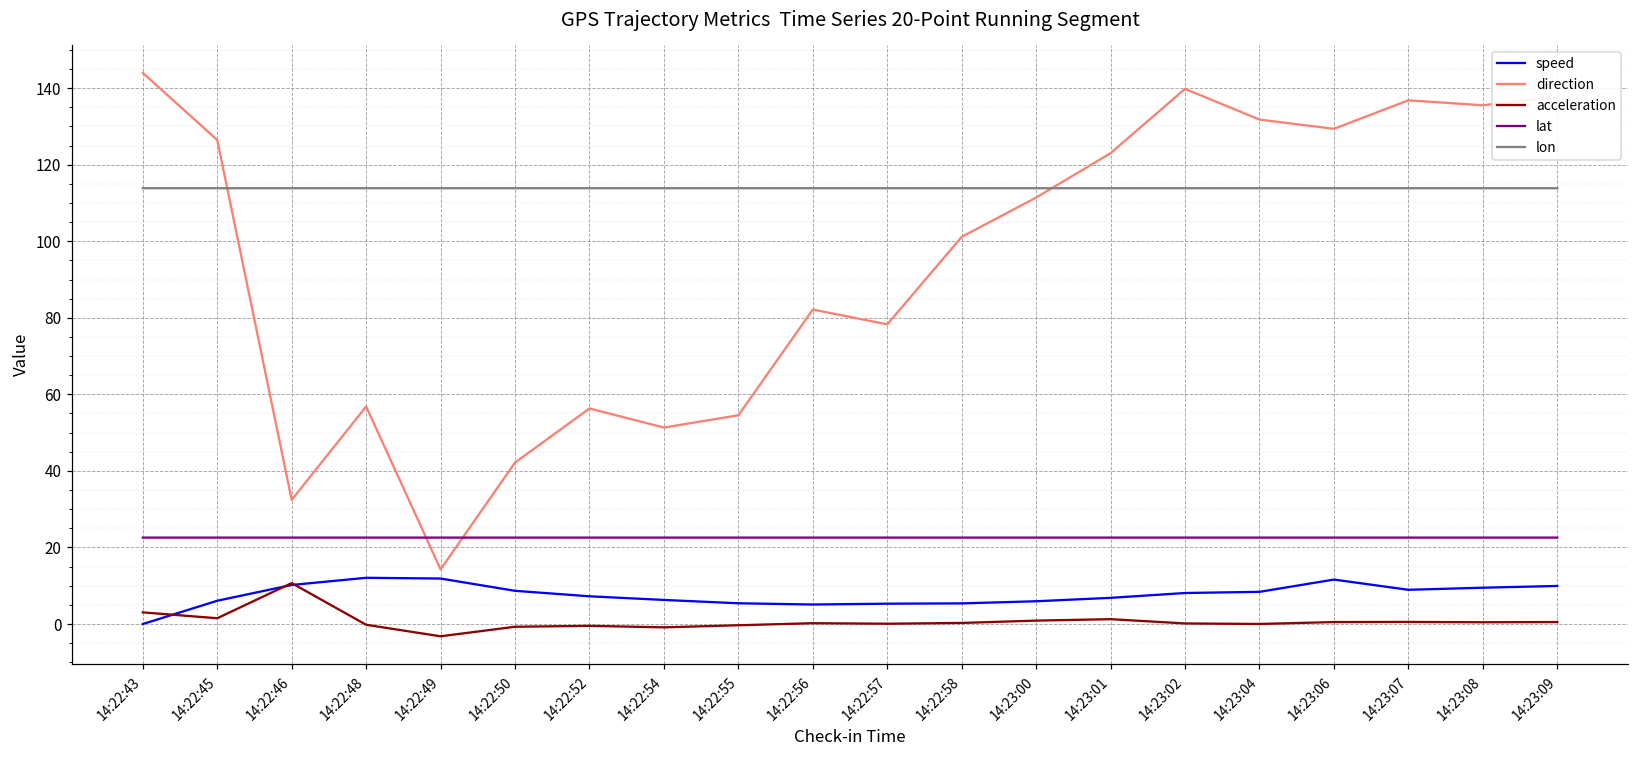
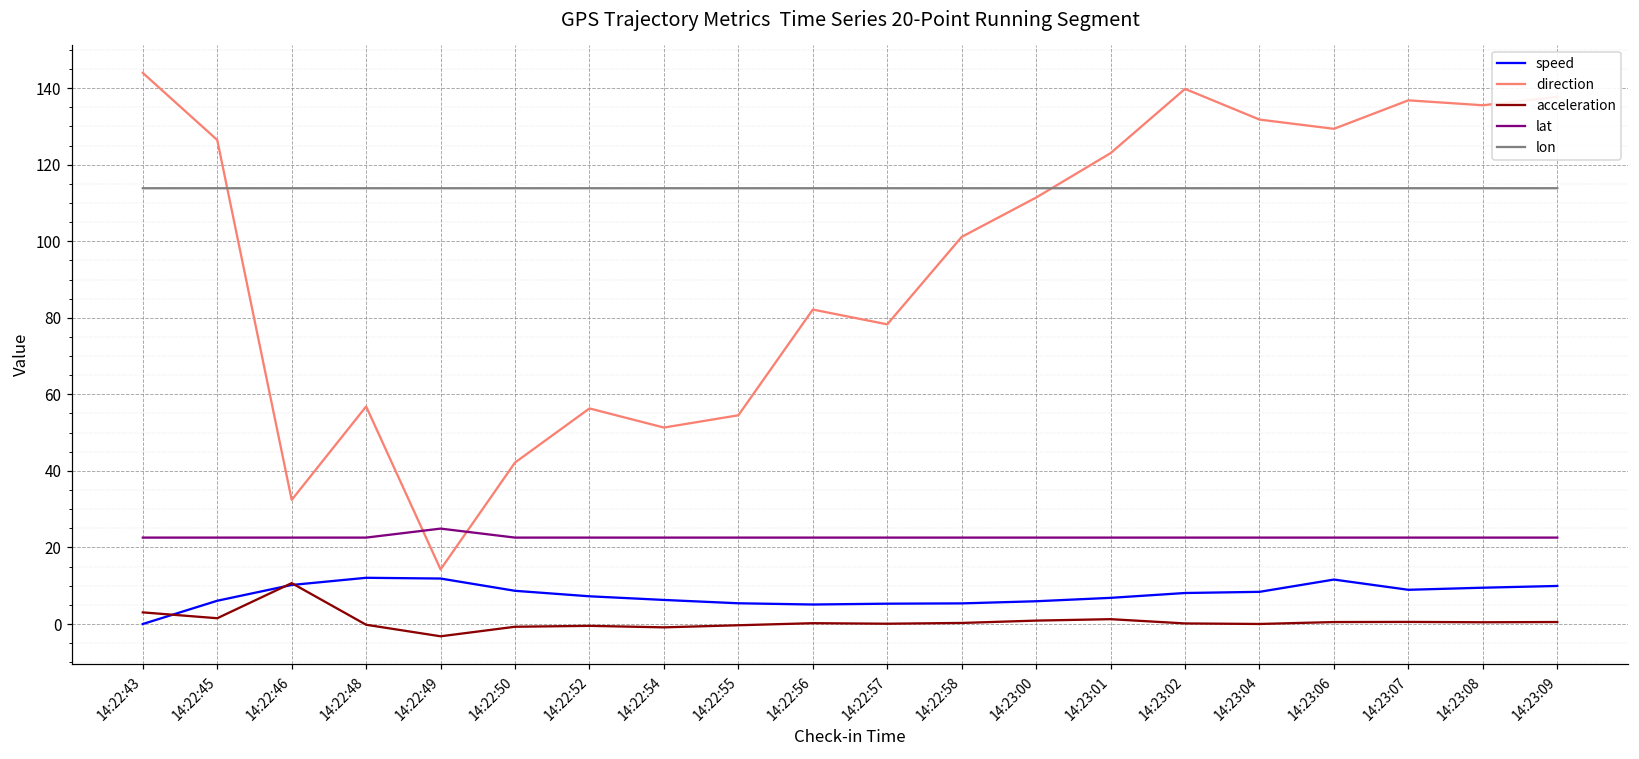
  {
    "speed": {
      "14:22:43": 0,
      "14:22:45": 6,
      "14:22:48": 12,
      "14:22:49": 12,
      "14:22:50": 9,
      "14:22:52": 7,
      "14:22:54": 6,
      "14:22:55": 5,
      "14:22:56": 5,
      "14:22:57": 5,
      "14:22:58": 5,
      "14:23:00": 6,
      "14:23:01": 7,
      "14:23:02": 8,
      "14:23:04": 8,
      "14:23:06": 12,
      "14:23:07": 9,
      "14:23:08": 9,
      "14:23:09": 10
    },
    "direction": {
      "14:22:43": 144,
      "14:22:45": 126,
      "14:22:46": 32,
      "14:22:48": 57,
      "14:22:49": 14,
      "14:22:50": 42,
      "14:22:52": 56,
      "14:22:54": 51,
      "14:22:55": 55,
      "14:22:56": 82,
      "14:22:57": 78,
      "14:22:58": 101,
      "14:23:00": 111,
      "14:23:01": 123,
      "14:23:02": 140,
      "14:23:04": 132,
      "14:23:06": 129,
      "14:23:07": 137,
      "14:23:08": 136
    },
    "acceleration": {
      "14:22:43": 3,
      "14:22:45": 2,
      "14:22:48": 0,
      "14:22:49": -3,
      "14:22:50": -1,
      "14:22:52": 0,
      "14:22:54": -1,
      "14:22:55": 0,
      "14:22:56": 0,
      "14:22:57": 0,
      "14:22:58": 0,
      "14:23:00": 1,
      "14:23:01": 1,
      "14:23:02": 0,
      "14:23:04": 0,
      "14:23:06": 1,
      "14:23:07": 1,
      "14:23:08": 0,
      "14:23:09": 1
    },
    "lat": {
      "14:22:43": 23,
      "14:22:45": 23,
      "14:22:46": 23,
      "14:22:48": 23,
-     "14:22:49": 23,
+     "14:22:49": 25,
      "14:22:50": 23,
      "14:22:52": 23,
      "14:22:54": 23,
      "14:22:55": 23,
      "14:22:56": 23,
      "14:22:57": 23,
      "14:22:58": 23,
      "14:23:00": 23,
      "14:23:01": 23,
      "14:23:02": 23,
      "14:23:04": 23,
      "14:23:06": 23,
      "14:23:07": 23,
      "14:23:08": 23,
      "14:23:09": 23
    },
    "lon": {
      "14:22:43": 114,
      "14:22:45": 114,
      "14:22:46": 114,
      "14:22:48": 114,
      "14:22:49": 114,
      "14:22:50": 114,
      "14:22:52": 114,
      "14:22:54": 114,
      "14:22:55": 114,
      "14:22:56": 114,
      "14:22:57": 114,
      "14:22:58": 114,
      "14:23:00": 114,
      "14:23:01": 114,
      "14:23:02": 114,
      "14:23:04": 114,
      "14:23:06": 114,
      "14:23:07": 114,
      "14:23:08": 114,
      "14:23:09": 114
    }
  }
